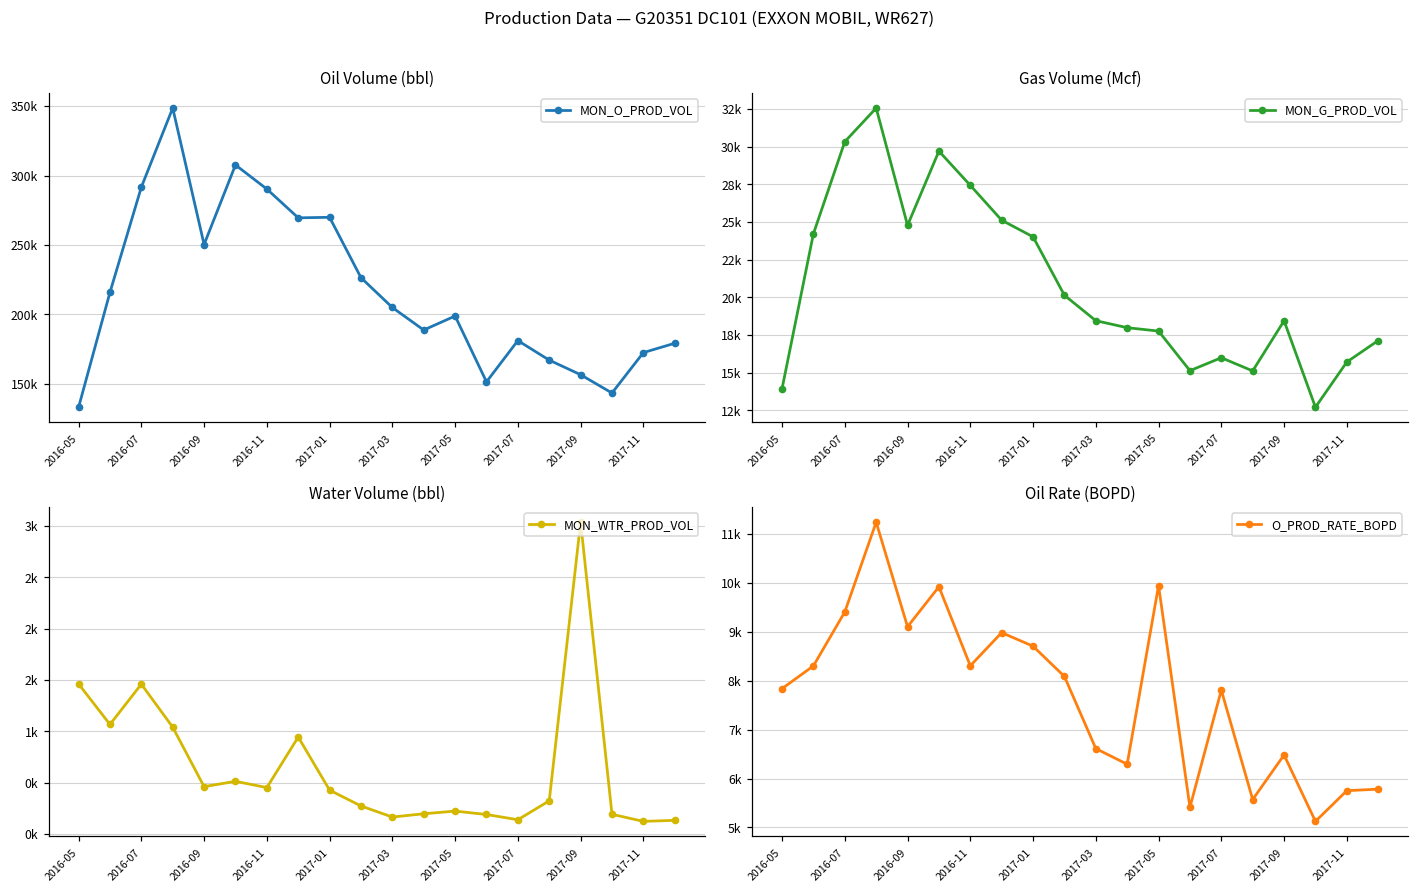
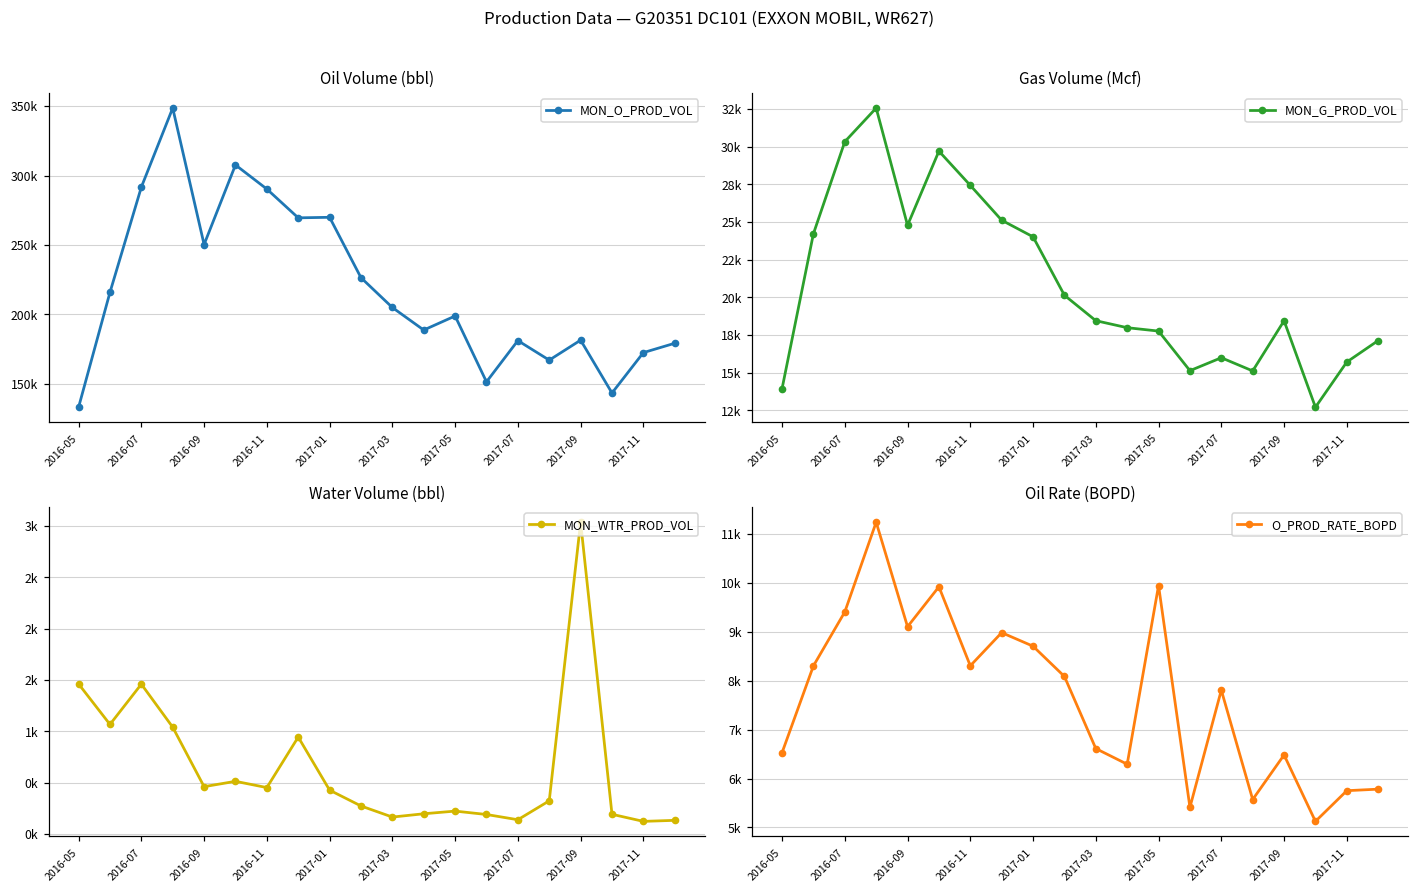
  {
    "Oil Volume (bbl)": {
      "2016-05": 133000,
      "2016-07": 292000,
      "2016-09": 250000,
      "2016-11": 290000,
      "2017-01": 270000,
      "2017-03": 205000,
      "2017-05": 199000,
      "2017-07": 181000,
-     "2017-09": 157000,
+     "2017-09": 182000,
      "2017-11": 173000
    },
    "Oil Rate (BOPD)": {
-     "2016-05": 7800,
+     "2016-05": 6500,
      "2016-07": 9400,
      "2016-09": 9100,
      "2016-11": 8300,
      "2017-01": 8700,
      "2017-03": 6600,
      "2017-05": 9900,
      "2017-07": 7800,
      "2017-09": 6500,
      "2017-11": 5800
    }
  }
